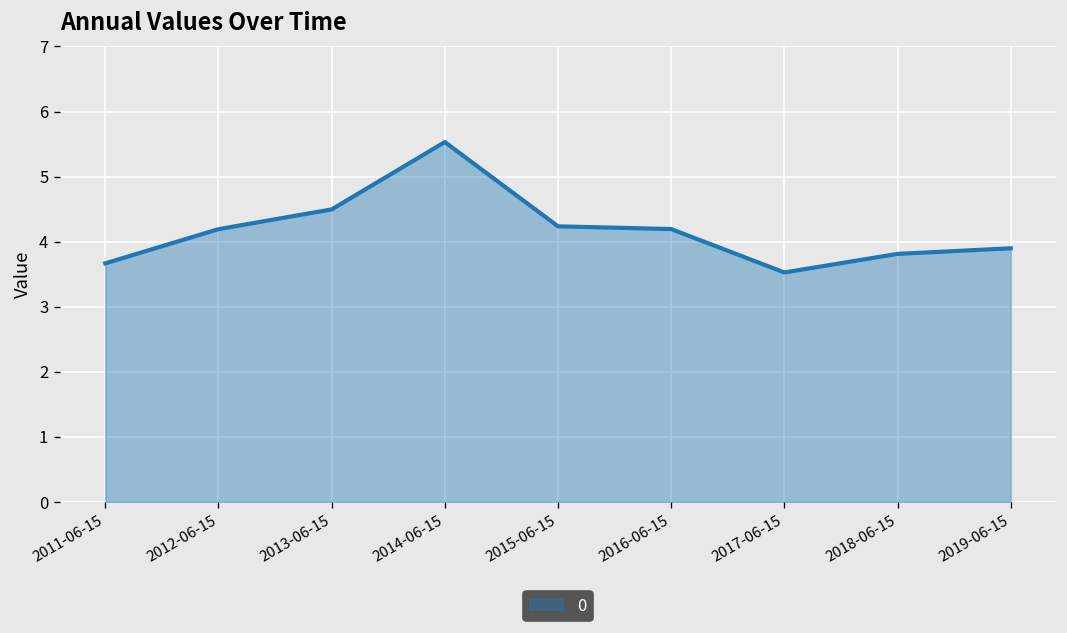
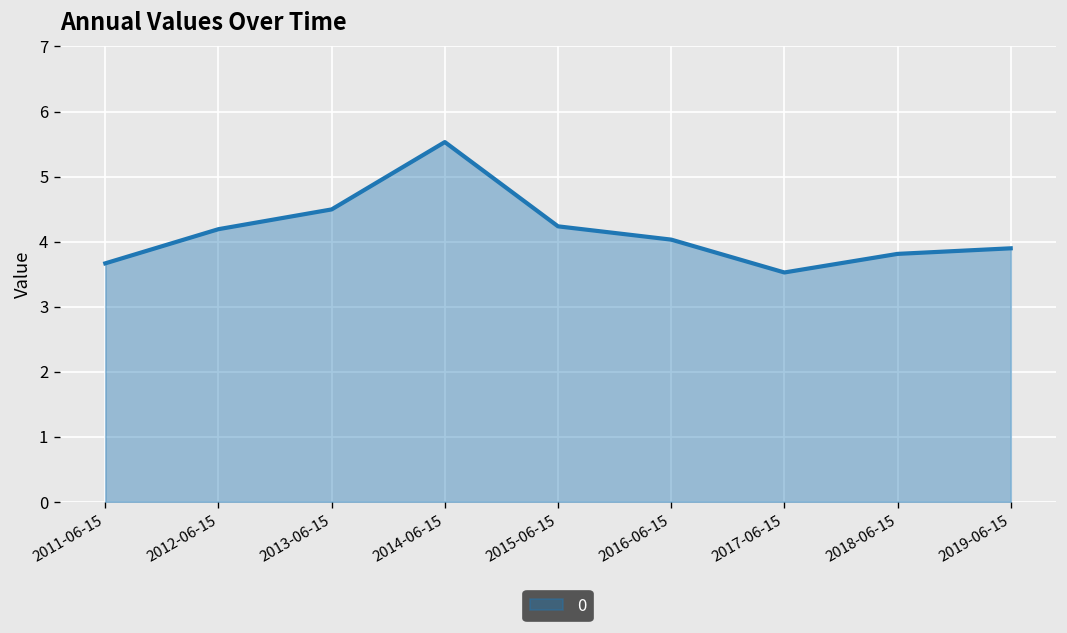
  {
    "2011-06-15": 3.7,
    "2012-06-15": 4.2,
    "2013-06-15": 4.5,
    "2014-06-15": 5.5,
    "2015-06-15": 4.2,
-   "2016-06-15": 4.2,
+   "2016-06-15": 4.0,
    "2017-06-15": 3.5,
    "2018-06-15": 3.8,
    "2019-06-15": 3.9
  }
